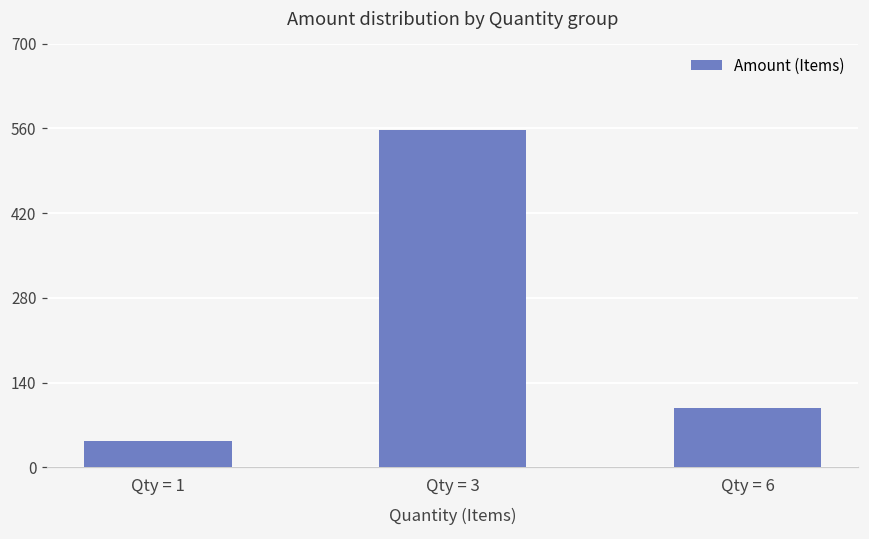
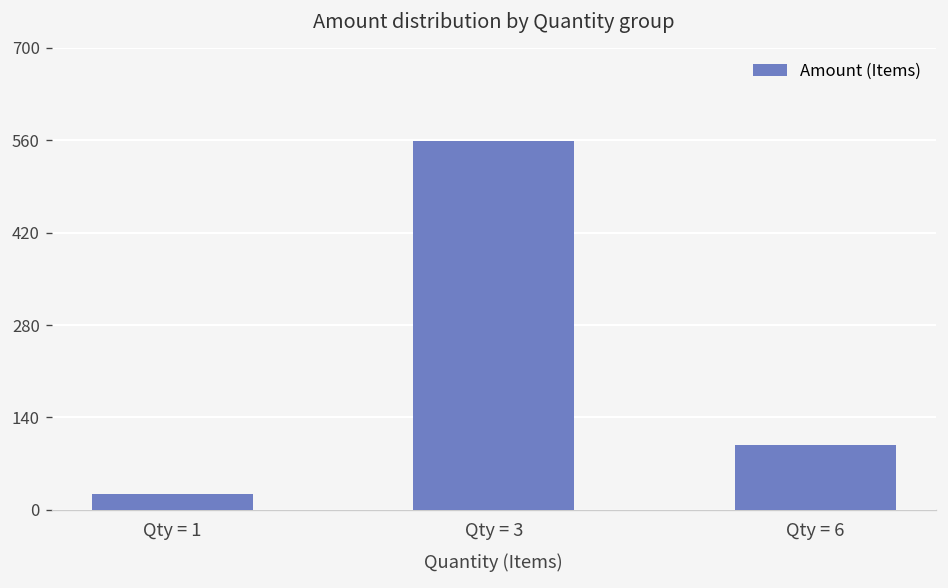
  {
-   "Qty = 1": 40,
+   "Qty = 1": 20,
    "Qty = 3": 560,
    "Qty = 6": 100
  }
